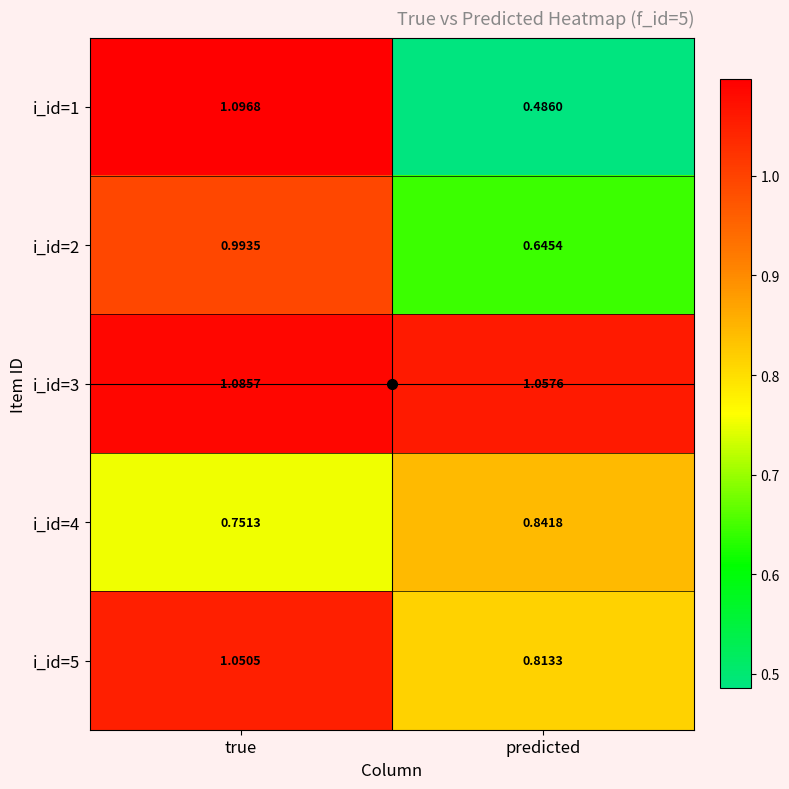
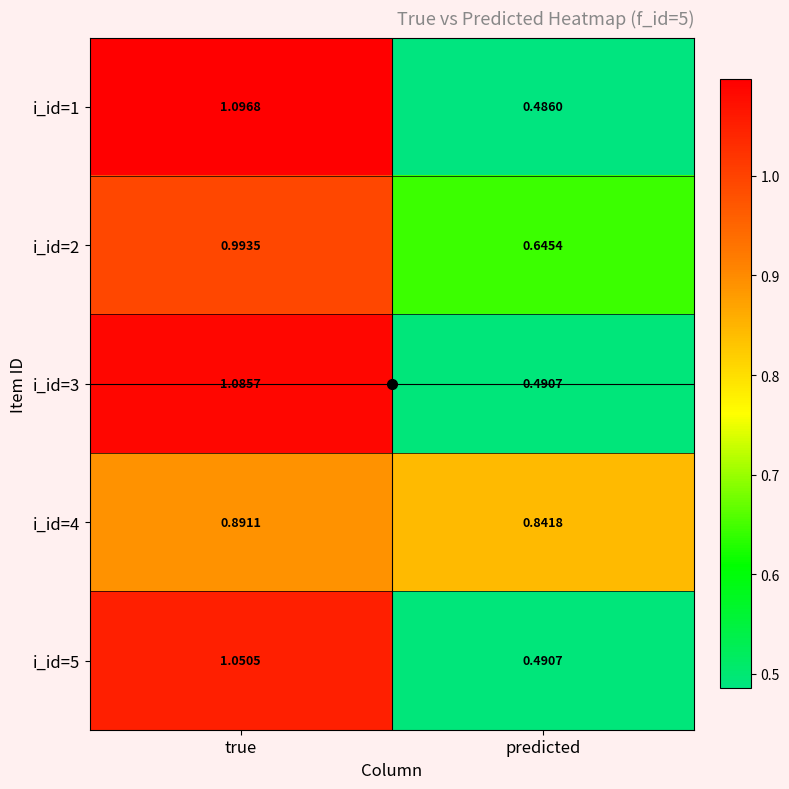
  {
    "i_id=1": {
      "true": 1.0968,
      "predicted": 0.4860
    },
    "i_id=2": {
      "true": 0.9935,
      "predicted": 0.6454
    },
    "i_id=3": {
      "true": 1.0857,
-     "predicted": 1.0576
+     "predicted": 0.4907
    },
    "i_id=4": {
-     "true": 0.7513,
+     "true": 0.8911,
      "predicted": 0.8418
    },
    "i_id=5": {
      "true": 1.0505,
-     "predicted": 0.8133
+     "predicted": 0.4907
    }
  }
